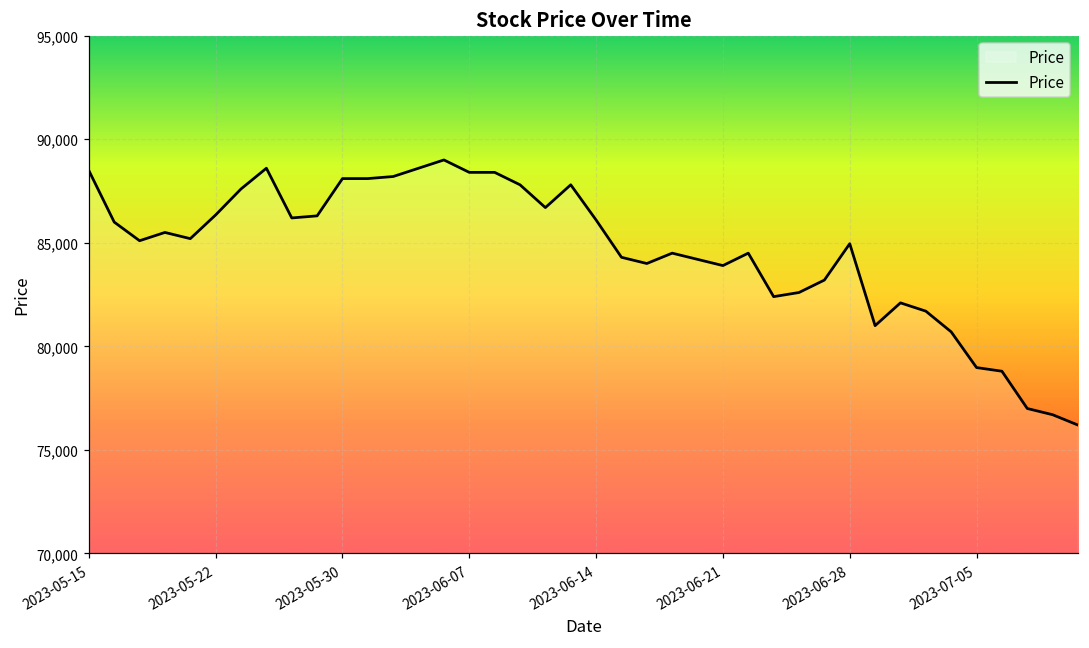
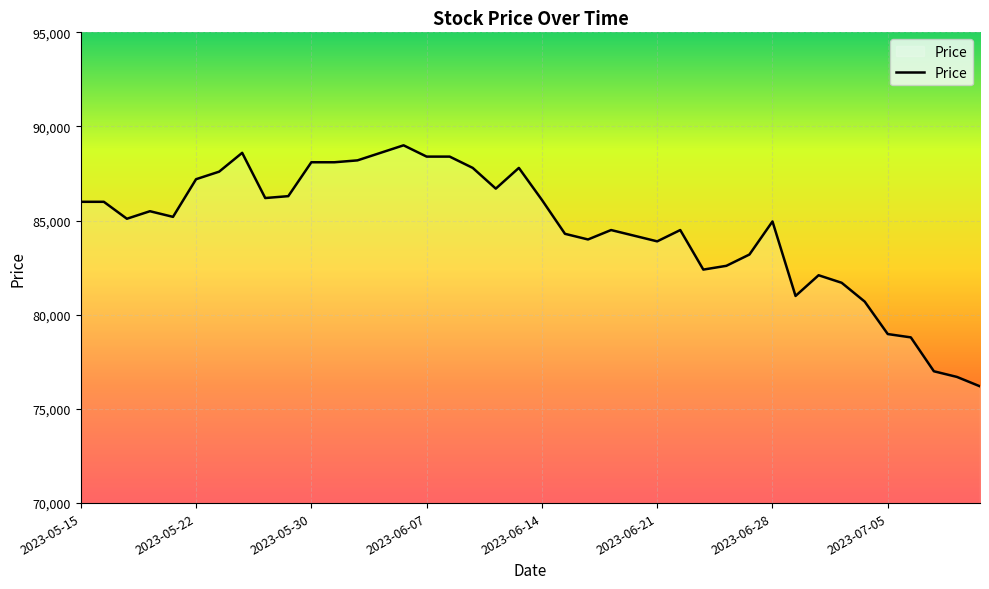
  {
-   "2023-05-15": "88,500",
-   "2023-05-22": "86,300",
+   "2023-05-15": "86,000",
+   "2023-05-22": "87,200",
    "2023-05-30": "88,100",
    "2023-06-07": "88,400",
    "2023-06-14": "86,100",
    "2023-06-21": "83,900",
    "2023-06-28": "85,000",
    "2023-07-05": "79,000"
  }
